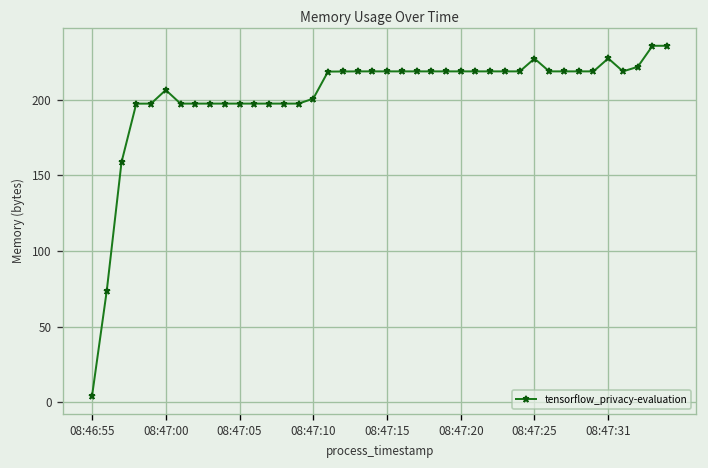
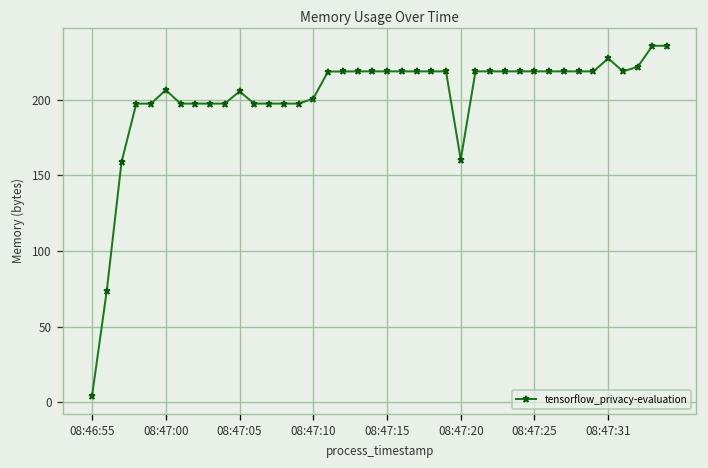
  {
    "08:46:55": 4,
    "08:47:00": 206,
-   "08:47:05": 197,
+   "08:47:05": 205,
    "08:47:10": 201,
    "08:47:15": 219,
-   "08:47:20": 219,
-   "08:47:25": 227,
+   "08:47:20": 160,
+   "08:47:25": 219,
    "08:47:31": 227
  }
